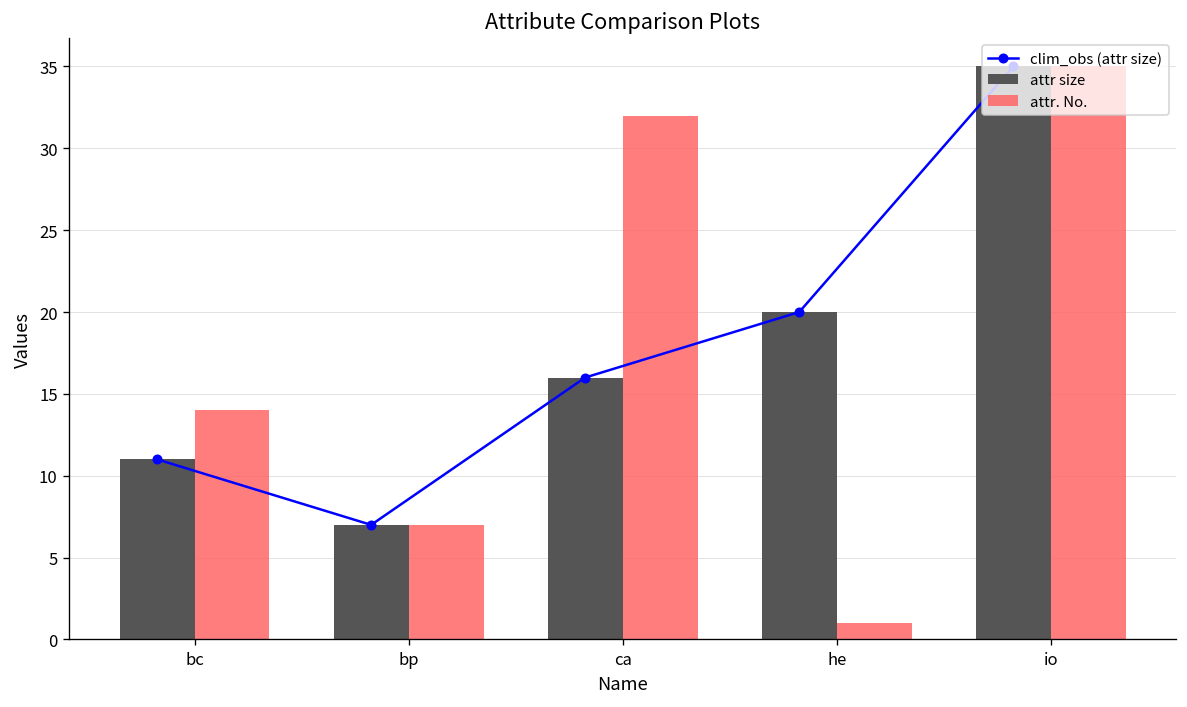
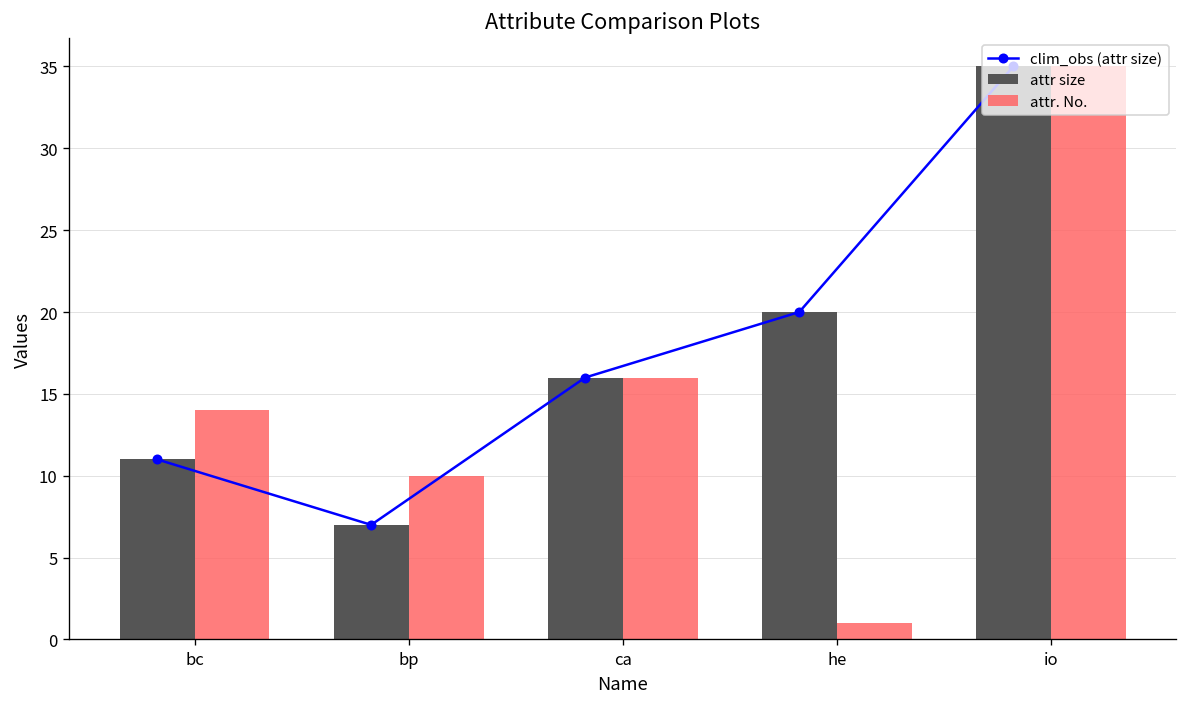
  {
    "attr size": {
      "bc": 11,
      "bp": 7,
      "ca": 16,
      "he": 20
    },
    "attr. No.": {
      "bc": 14,
-     "bp": 7,
-     "ca": 32,
+     "bp": 10,
+     "ca": 16,
      "he": 1
    }
  }
